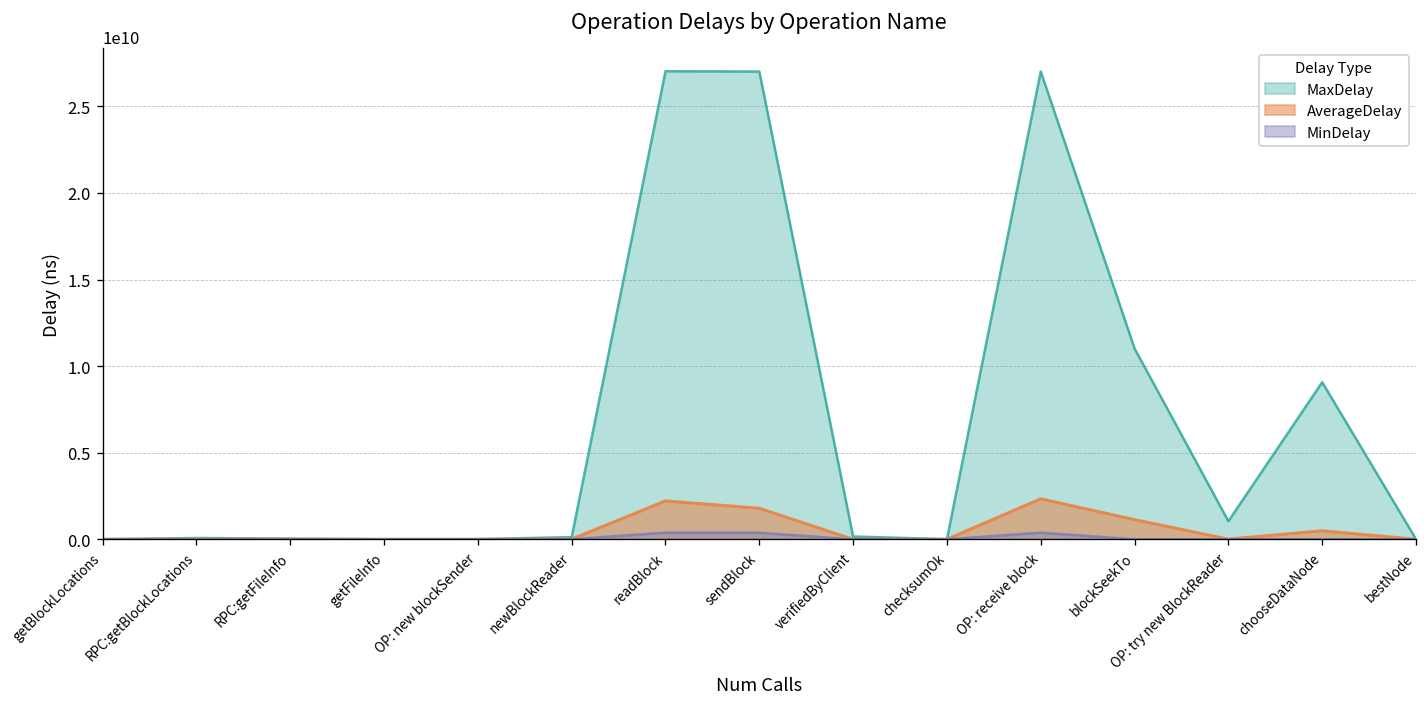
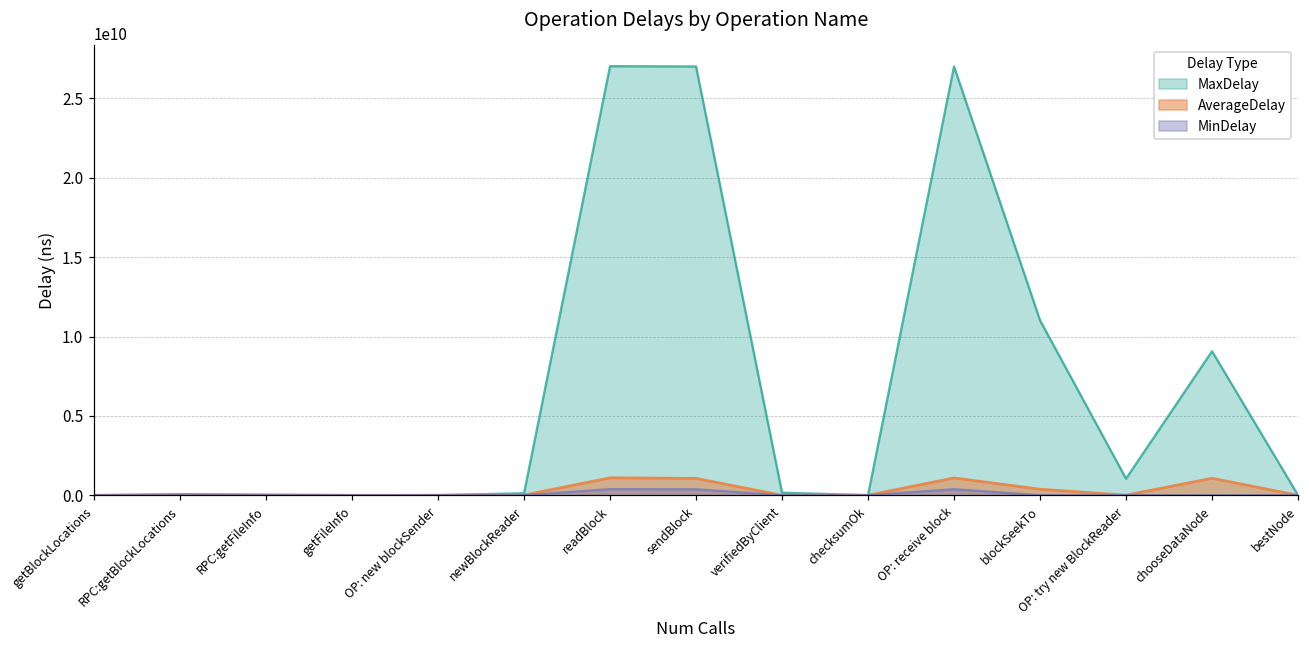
  {
    "AverageDelay": {
-     "readBlock": 2200000000,
-     "sendBlock": 1800000000,
-     "OP: receive block": 2300000000,
-     "blockSeekTo": 1100000000,
-     "chooseDataNode": 500000000
+     "readBlock": 1100000000,
+     "sendBlock": 1100000000,
+     "OP: receive block": 1100000000,
+     "blockSeekTo": 400000000,
+     "chooseDataNode": 1100000000
    }
  }
